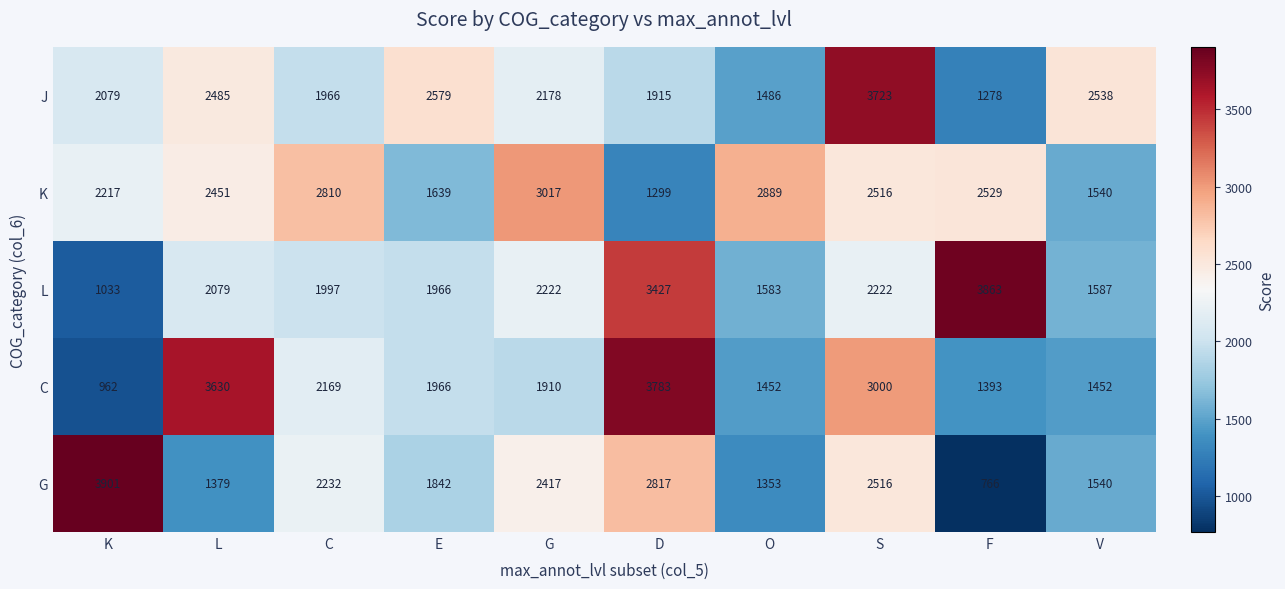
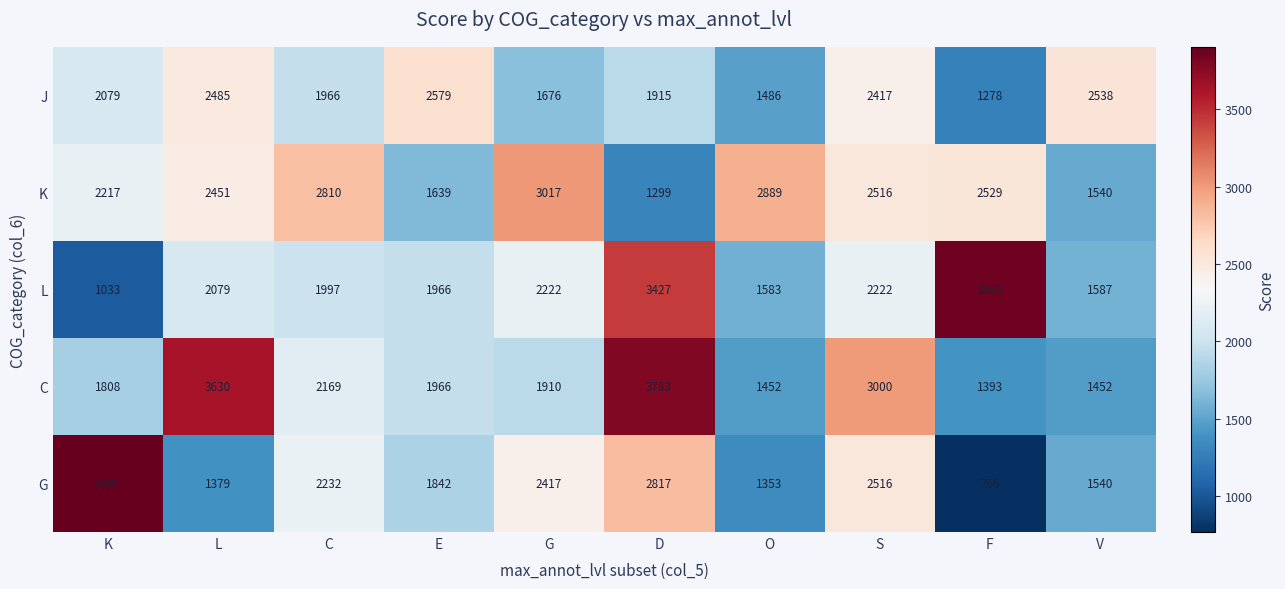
  {
    "J": {
      "K": 2079,
      "L": 2485,
      "C": 1966,
      "E": 2579,
-     "G": 2178,
+     "G": 1676,
      "D": 1915,
      "O": 1486,
-     "S": 3723,
+     "S": 2417,
      "F": 1278,
      "V": 2538
    },
    "K": {
      "K": 2217,
      "L": 2451,
      "C": 2810,
      "E": 1639,
      "G": 3017,
      "D": 1299,
      "O": 2889,
      "S": 2516,
      "F": 2529,
      "V": 1540
    },
    "L": {
      "K": 1033,
      "L": 2079,
      "C": 1997,
      "E": 1966,
      "G": 2222,
      "D": 3427,
      "O": 1583,
      "S": 2222,
      "F": 3863,
      "V": 1587
    },
    "C": {
-     "K": 962,
+     "K": 1808,
      "L": 3630,
      "C": 2169,
      "E": 1966,
      "G": 1910,
      "D": 3783,
      "O": 1452,
      "S": 3000,
      "F": 1393,
      "V": 1452
    },
    "G": {
      "K": 3901,
      "L": 1379,
      "C": 2232,
      "E": 1842,
      "G": 2417,
      "D": 2817,
      "O": 1353,
      "S": 2516,
      "V": 1540
    }
  }
